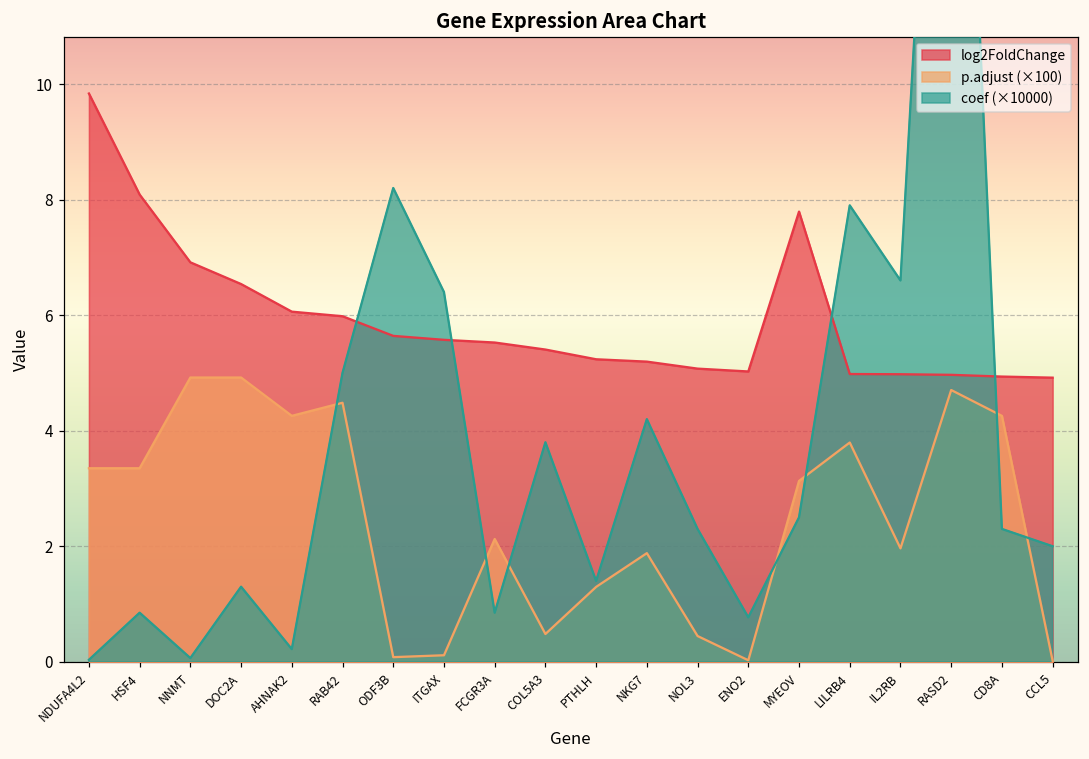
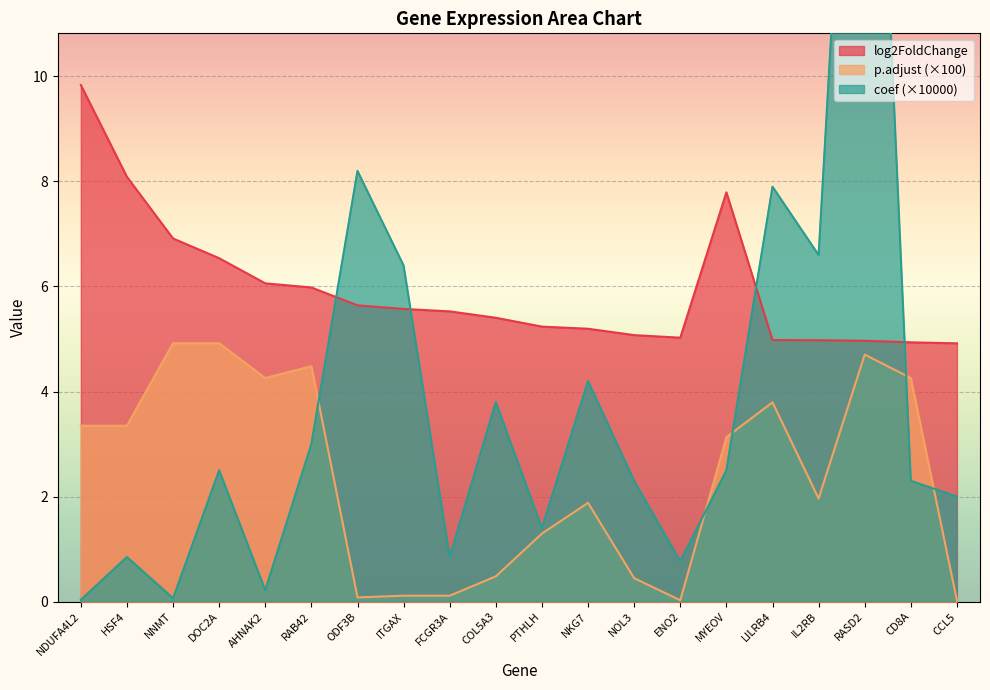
  {
    "log2FoldChange": {
      "NDUFA4L2": 9.8,
      "HSF4": 8.1,
      "NNMT": 6.9,
      "DOC2A": 6.5,
      "AHNAK2": 6.1,
      "RAB42": 6.0,
      "ODF3B": 5.6,
      "ITGAX": 5.6,
      "FCGR3A": 5.5,
      "COL5A3": 5.4,
      "PTHLH": 5.2,
      "NKG7": 5.2,
      "NOL3": 5.1,
      "ENO2": 5.0,
      "MYEOV": 7.8,
      "LILRB4": 5.0,
      "IL2RB": 5.0,
      "RASD2": 5.0,
      "CD8A": 4.9,
      "CCL5": 4.9
    },
    "p.adjust (×100)": {
      "NDUFA4L2": 3.4,
      "HSF4": 3.4,
      "NNMT": 4.9,
      "DOC2A": 4.9,
      "AHNAK2": 4.3,
      "RAB42": 4.5,
      "ODF3B": 0.1,
      "ITGAX": 0.1,
-     "FCGR3A": 2.1,
+     "FCGR3A": 0.1,
      "COL5A3": 0.5,
      "PTHLH": 1.3,
      "NKG7": 1.9,
      "NOL3": 0.4,
      "ENO2": 0.0,
      "MYEOV": 3.1,
      "LILRB4": 3.8,
      "IL2RB": 2.0,
      "RASD2": 4.7,
      "CD8A": 4.3,
      "CCL5": 0.0
    },
    "coef (×10000)": {
      "NDUFA4L2": 0.0,
      "HSF4": 0.9,
      "NNMT": 0.1,
-     "DOC2A": 1.3,
+     "DOC2A": 2.5,
      "AHNAK2": 0.2,
-     "RAB42": 5.0,
+     "RAB42": 3.0,
      "ODF3B": 8.2,
      "ITGAX": 6.4,
      "FCGR3A": 0.9,
      "COL5A3": 3.8,
      "PTHLH": 1.4,
      "NKG7": 4.2,
      "NOL3": 2.3,
      "ENO2": 0.8,
      "MYEOV": 2.5,
      "LILRB4": 7.9,
      "IL2RB": 6.6,
      "CD8A": 2.3,
      "CCL5": 2.0
    }
  }
